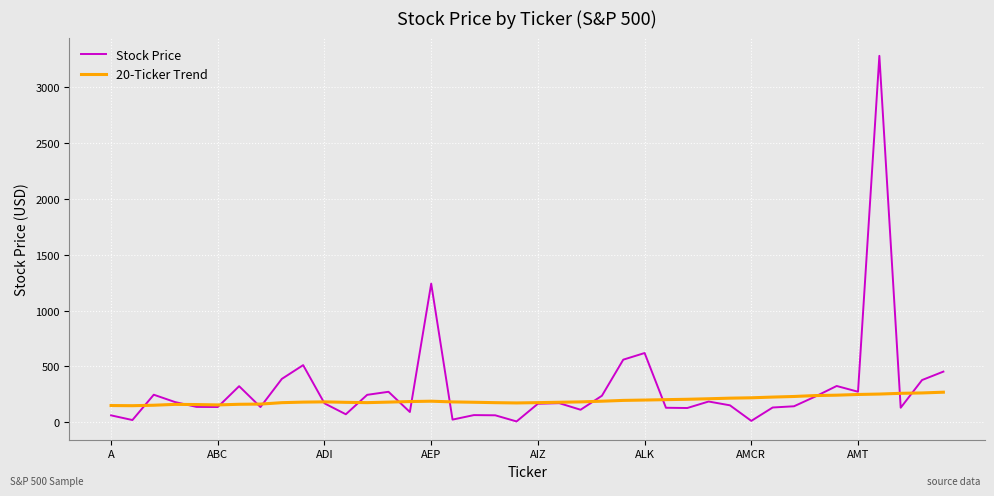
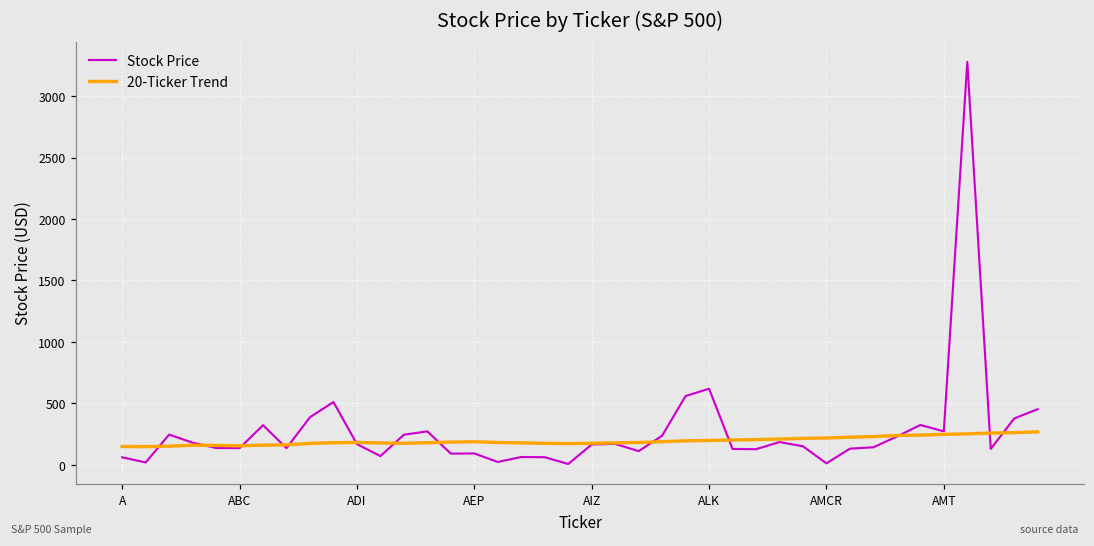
  {
    "Stock Price": {
      "A": 60,
-     "AEP": 1240,
+     "AEP": 90,
      "ALK": 620,
      "AMCR": 10,
      "AMT": 270
    },
    "20-Ticker Trend": {
      "A": 150,
      "AEP": 190,
      "ALK": 200,
      "AMCR": 220,
      "AMT": 250
    }
  }
